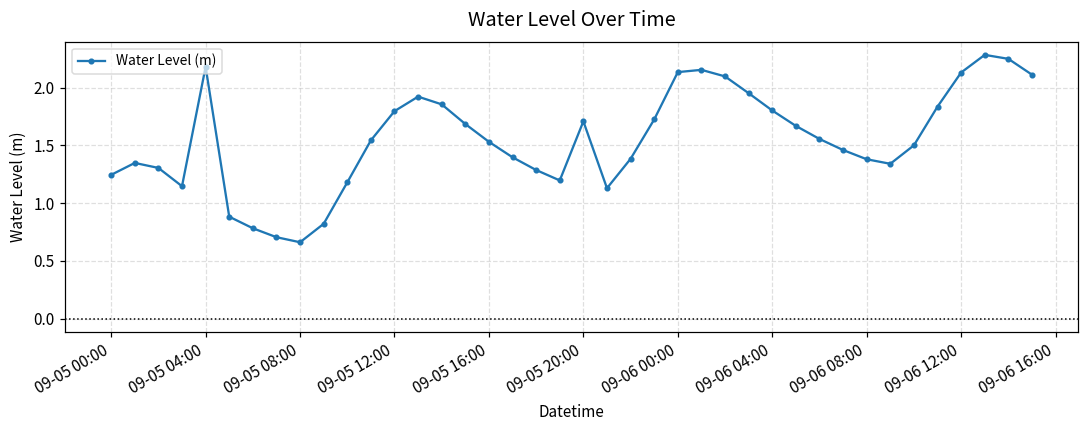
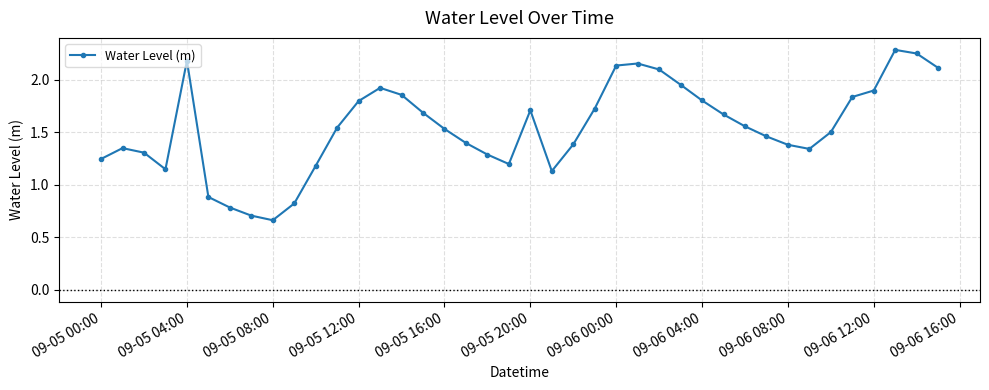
  {
    "09-05 00:00": 1.24,
    "09-05 08:00": 0.66,
    "09-05 12:00": 1.80,
    "09-05 16:00": 1.53,
    "09-05 20:00": 1.71,
    "09-06 00:00": 2.13,
    "09-06 04:00": 1.80,
    "09-06 08:00": 1.38,
-   "09-06 12:00": 2.13
+   "09-06 12:00": 1.90
  }
